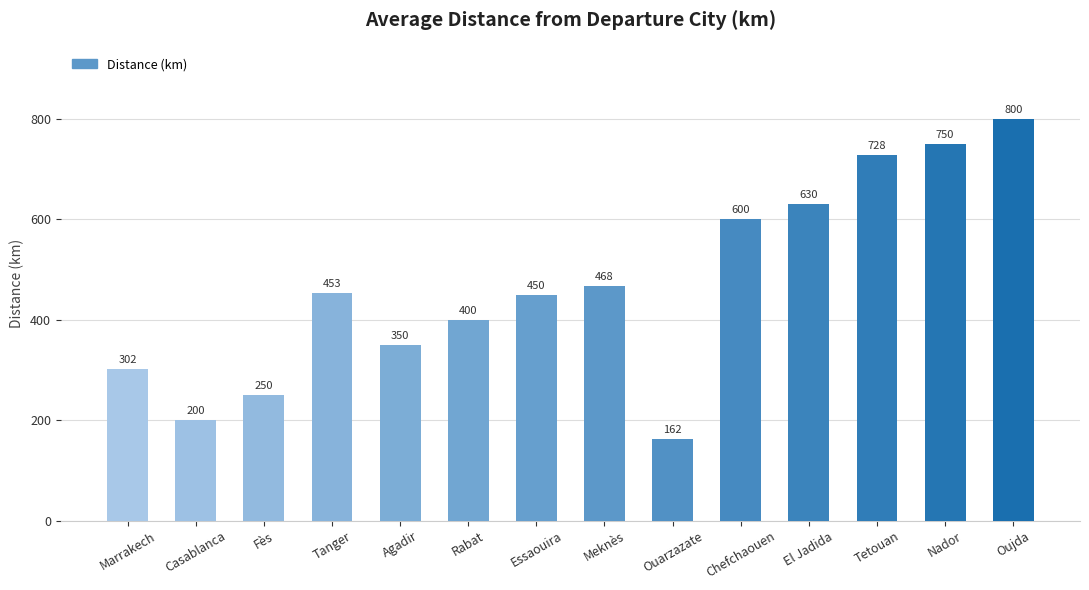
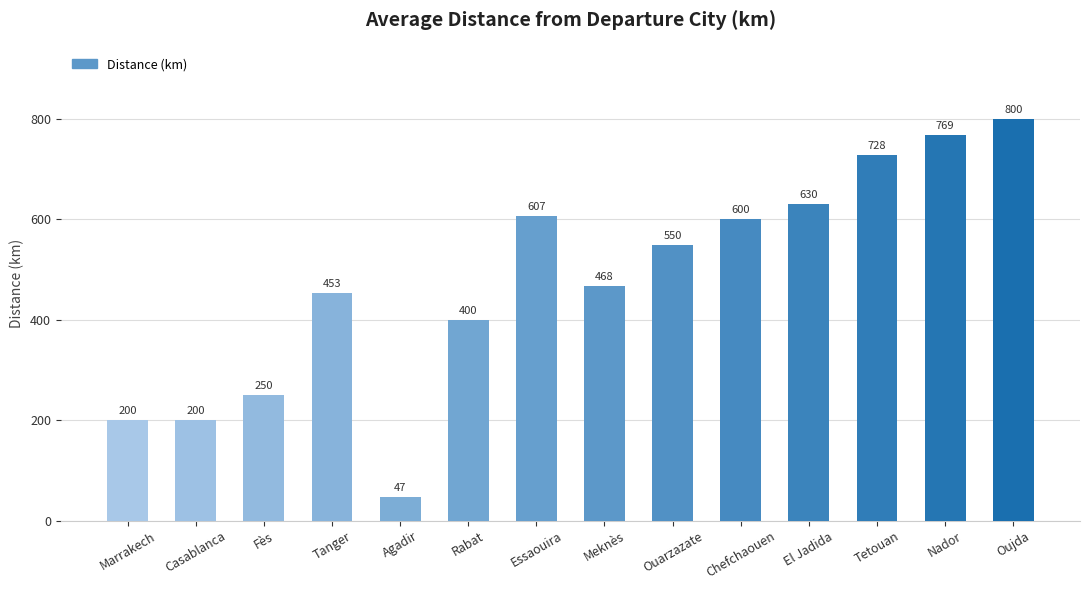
  {
-   "Marrakech": 302,
+   "Marrakech": 200,
    "Casablanca": 200,
    "Fès": 250,
    "Tanger": 453,
-   "Agadir": 350,
+   "Agadir": 47,
    "Rabat": 400,
-   "Essaouira": 450,
+   "Essaouira": 607,
    "Meknès": 468,
-   "Ouarzazate": 162,
+   "Ouarzazate": 550,
    "Chefchaouen": 600,
    "El Jadida": 630,
    "Tetouan": 728,
-   "Nador": 750,
+   "Nador": 769,
    "Oujda": 800
  }
